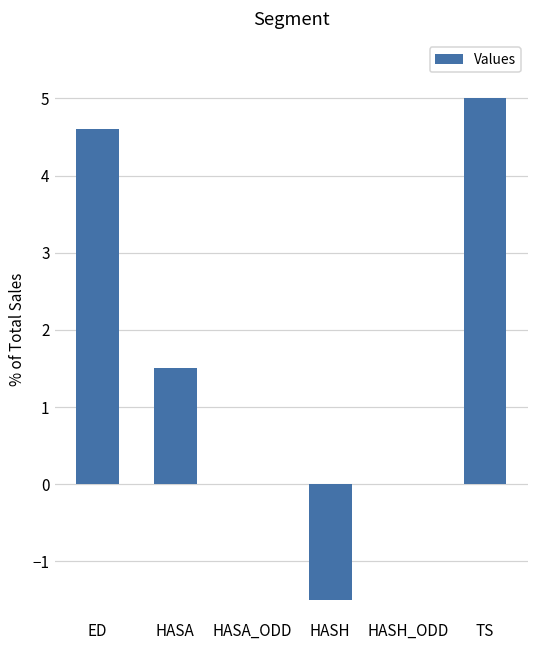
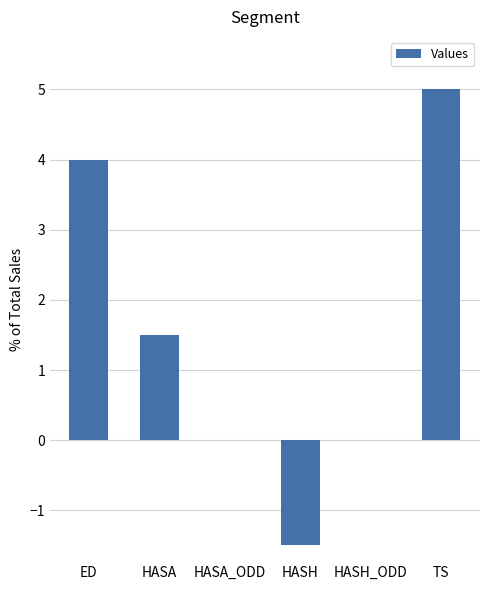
  {
-   "ED": 4.6,
+   "ED": 4.0,
    "HASA": 1.5,
    "HASA_ODD": 0.0,
    "HASH": -1.5,
    "HASH_ODD": 0.0,
    "TS": 5.0
  }
